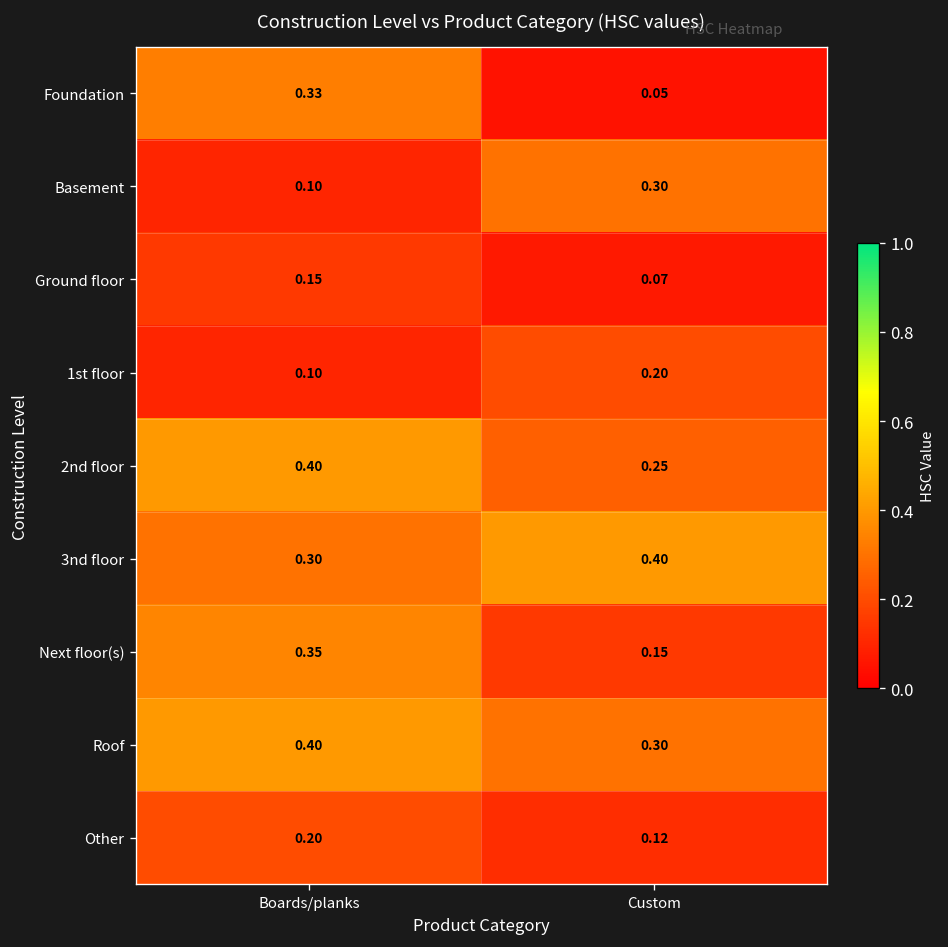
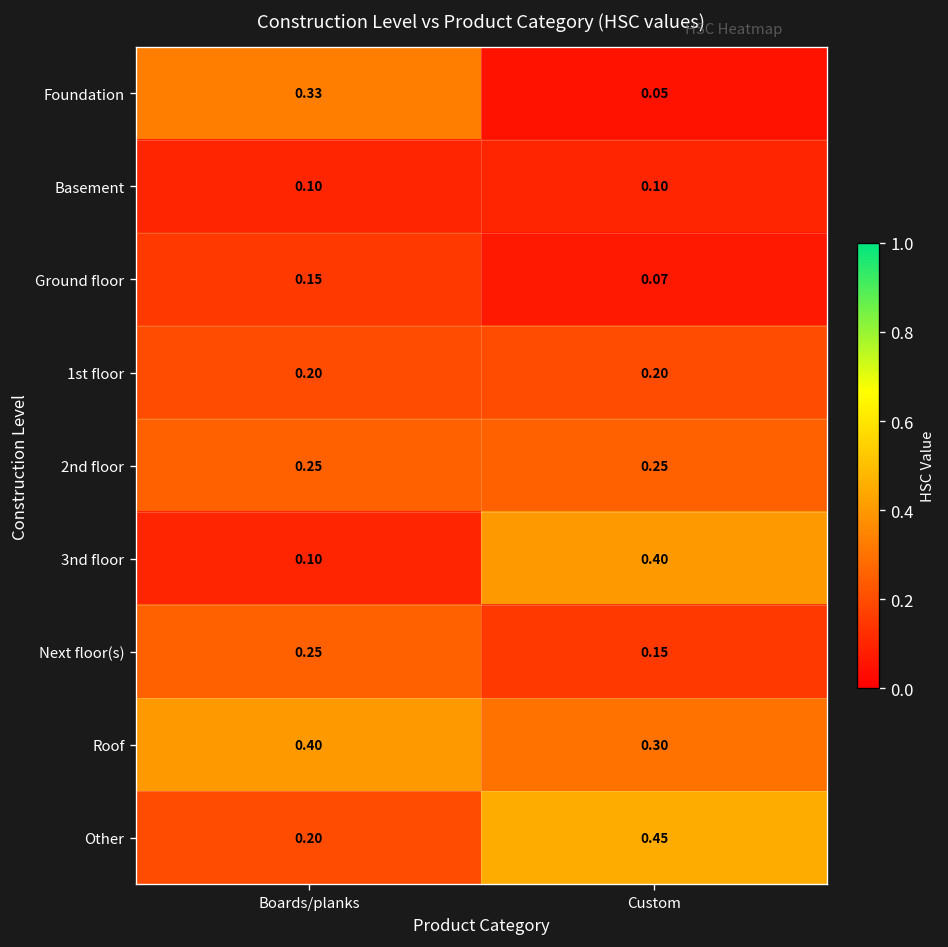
  {
    "Foundation": {
      "Boards/planks": 0.33,
      "Custom": 0.05
    },
    "Basement": {
      "Boards/planks": 0.10,
-     "Custom": 0.30
+     "Custom": 0.10
    },
    "Ground floor": {
      "Boards/planks": 0.15,
      "Custom": 0.07
    },
    "1st floor": {
-     "Boards/planks": 0.10,
+     "Boards/planks": 0.20,
      "Custom": 0.20
    },
    "2nd floor": {
-     "Boards/planks": 0.40,
+     "Boards/planks": 0.25,
      "Custom": 0.25
    },
    "3nd floor": {
-     "Boards/planks": 0.30,
+     "Boards/planks": 0.10,
      "Custom": 0.40
    },
    "Next floor(s)": {
-     "Boards/planks": 0.35,
+     "Boards/planks": 0.25,
      "Custom": 0.15
    },
    "Roof": {
      "Boards/planks": 0.40,
      "Custom": 0.30
    },
    "Other": {
      "Boards/planks": 0.20,
-     "Custom": 0.12
+     "Custom": 0.45
    }
  }
